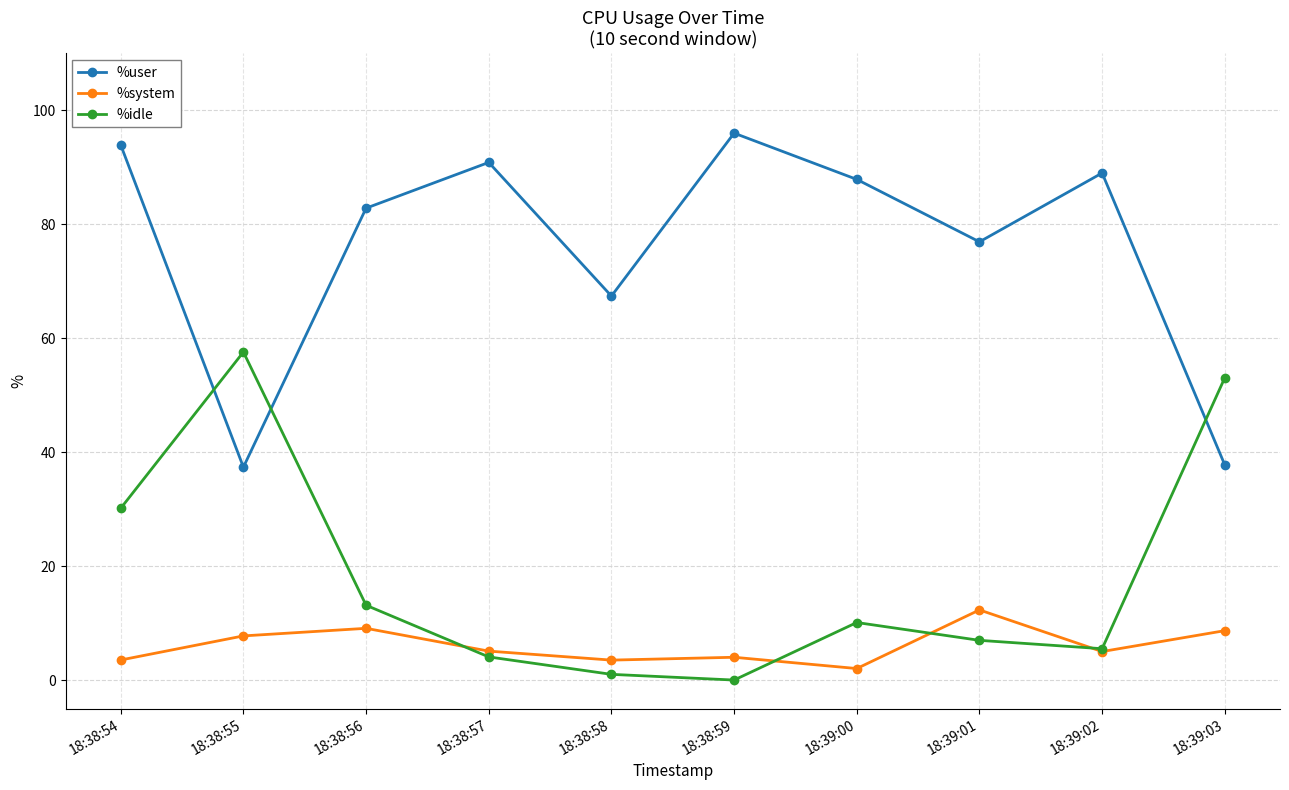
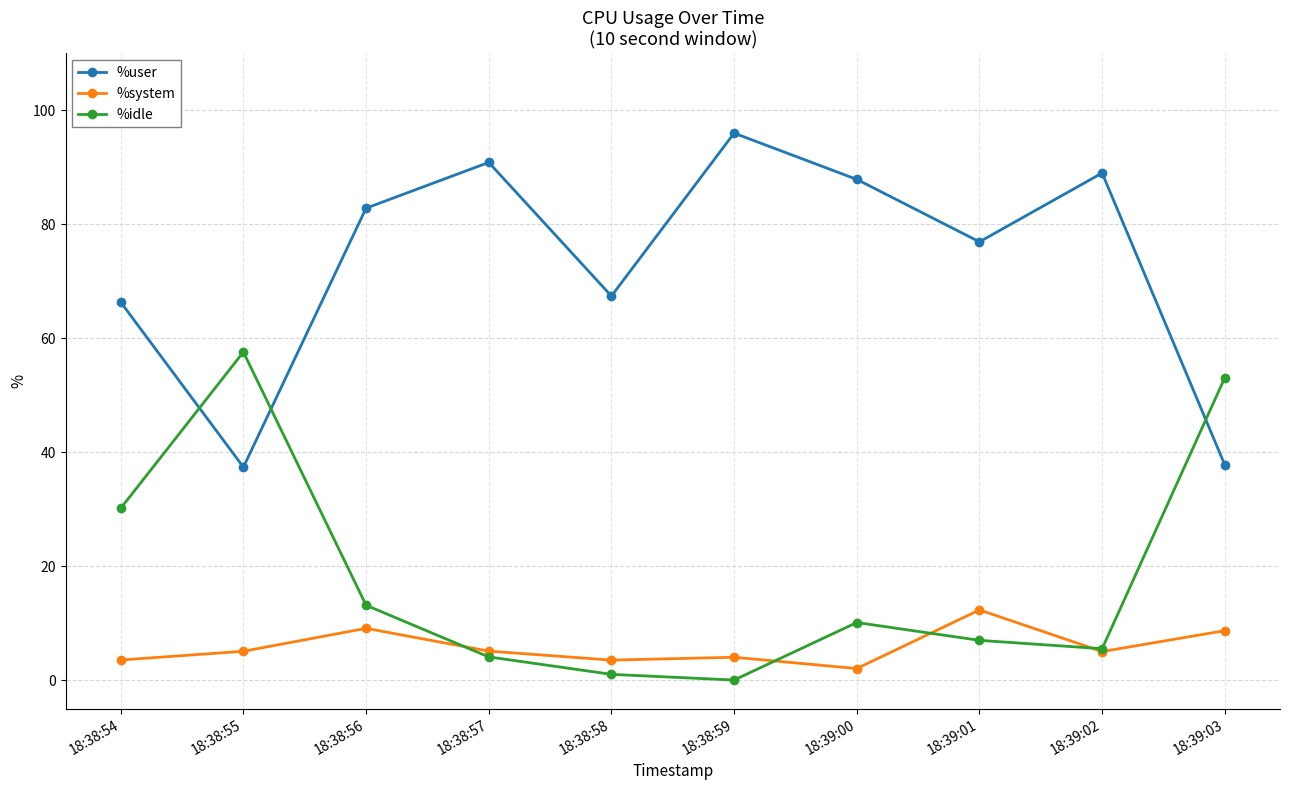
  {
    "%user": {
-     "18:38:54": 94,
+     "18:38:54": 66,
      "18:38:55": 37,
      "18:38:56": 83,
      "18:38:57": 91,
      "18:38:58": 67,
      "18:38:59": 96,
      "18:39:00": 88,
      "18:39:01": 77,
      "18:39:02": 89,
      "18:39:03": 38
    },
    "%system": {
      "18:38:54": 4,
-     "18:38:55": 8,
+     "18:38:55": 5,
      "18:38:56": 9,
      "18:38:57": 5,
      "18:38:58": 4,
      "18:38:59": 4,
      "18:39:00": 2,
      "18:39:01": 12,
      "18:39:02": 5,
      "18:39:03": 9
    },
    "%idle": {
      "18:38:54": 30,
      "18:38:55": 58,
      "18:38:56": 13,
      "18:38:57": 4,
      "18:38:58": 1,
      "18:38:59": 0,
      "18:39:00": 10,
      "18:39:01": 7,
      "18:39:02": 6,
      "18:39:03": 53
    }
  }
